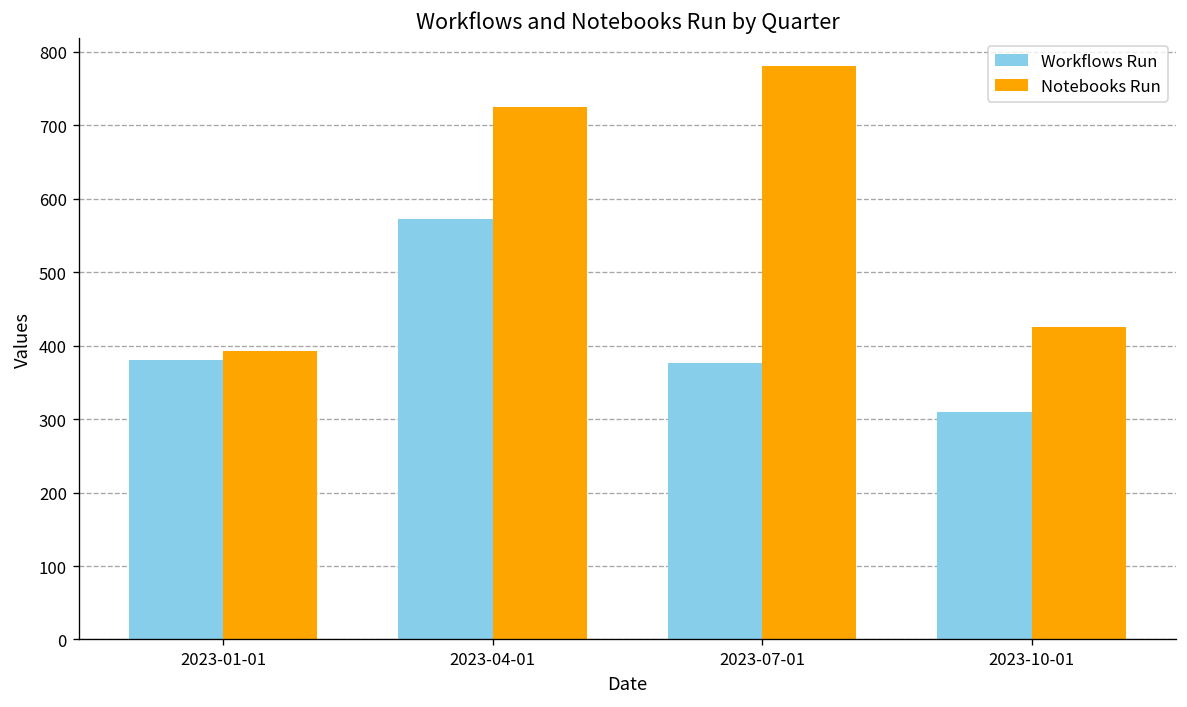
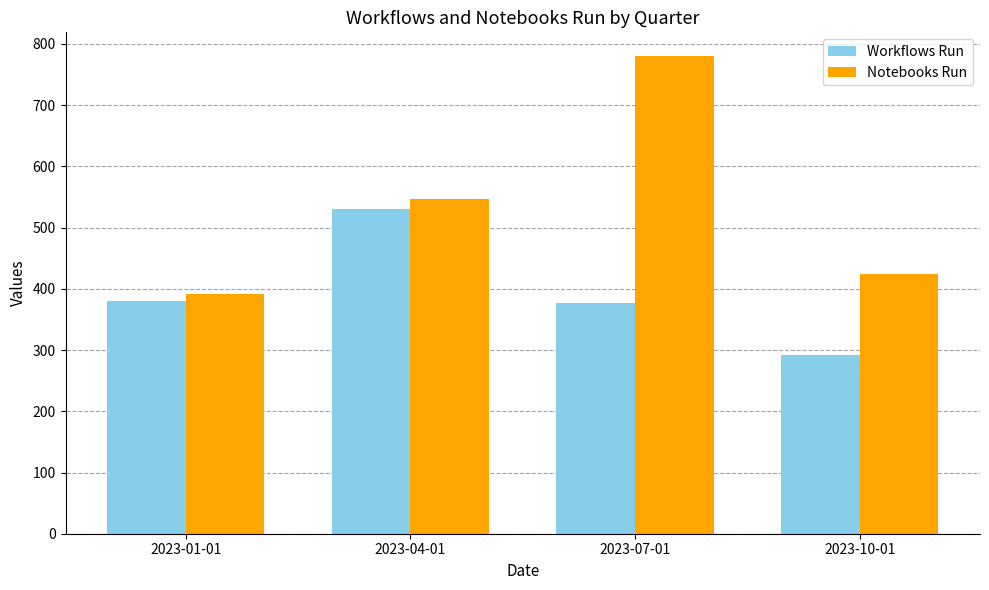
  {
    "Workflows Run": {
      "2023-01-01": 380,
-     "2023-04-01": 570,
+     "2023-04-01": 530,
      "2023-07-01": 380,
-     "2023-10-01": 310
+     "2023-10-01": 290
    },
    "Notebooks Run": {
      "2023-01-01": 390,
-     "2023-04-01": 730,
+     "2023-04-01": 550,
      "2023-07-01": 780,
      "2023-10-01": 430
    }
  }
